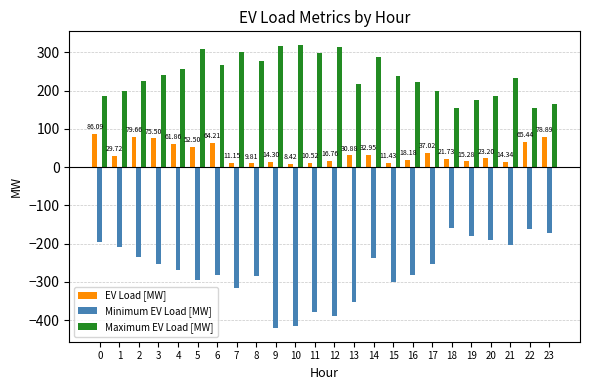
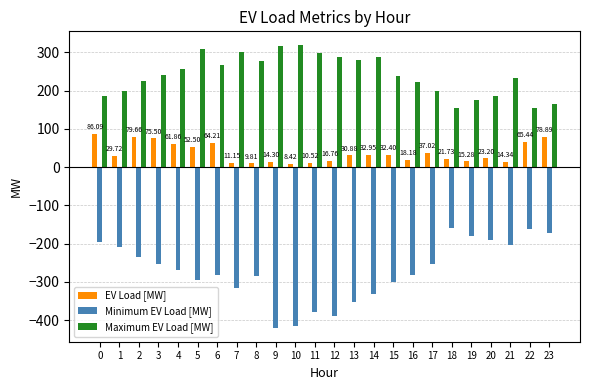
  {
    "EV Load [MW]": {
      "0": 86.09,
      "1": 29.72,
      "2": 79.66,
      "3": 75.50,
      "4": 61.86,
      "5": 52.50,
      "6": 64.21,
      "7": 11.15,
      "8": 9.81,
      "9": 14.30,
      "10": 8.42,
      "11": 10.52,
      "12": 16.76,
      "13": 30.88,
      "14": 32.95,
-     "15": 11.43,
+     "15": 32.40,
      "16": 18.18,
      "17": 37.02,
      "18": 21.73,
      "19": 15.28,
      "20": 23.20,
      "21": 14.34,
      "22": 65.44,
      "23": 78.89
    },
    "Minimum EV Load [MW]": {
      "0": -190,
      "1": -210,
      "2": -230,
      "3": -250,
      "4": -270,
      "5": -290,
      "6": -280,
      "7": -310,
      "8": -290,
      "9": -420,
      "10": -420,
      "11": -380,
      "12": -390,
      "13": -350,
-     "14": -240,
+     "14": -330,
      "15": -300,
      "16": -280,
      "17": -250,
      "18": -160,
      "19": -180,
      "20": -190,
      "21": -200,
      "22": -160,
      "23": -170
    },
    "Maximum EV Load [MW]": {
      "0": 190,
      "1": 200,
      "2": 220,
      "3": 240,
      "4": 260,
      "5": 310,
      "6": 270,
      "7": 300,
      "8": 280,
      "9": 320,
      "10": 320,
      "11": 300,
-     "12": 310,
-     "13": 220,
+     "12": 290,
+     "13": 280,
      "14": 290,
      "15": 240,
      "16": 220,
      "17": 200,
      "18": 160,
      "19": 170,
      "20": 190,
      "21": 230,
      "22": 160,
      "23": 170
    }
  }
